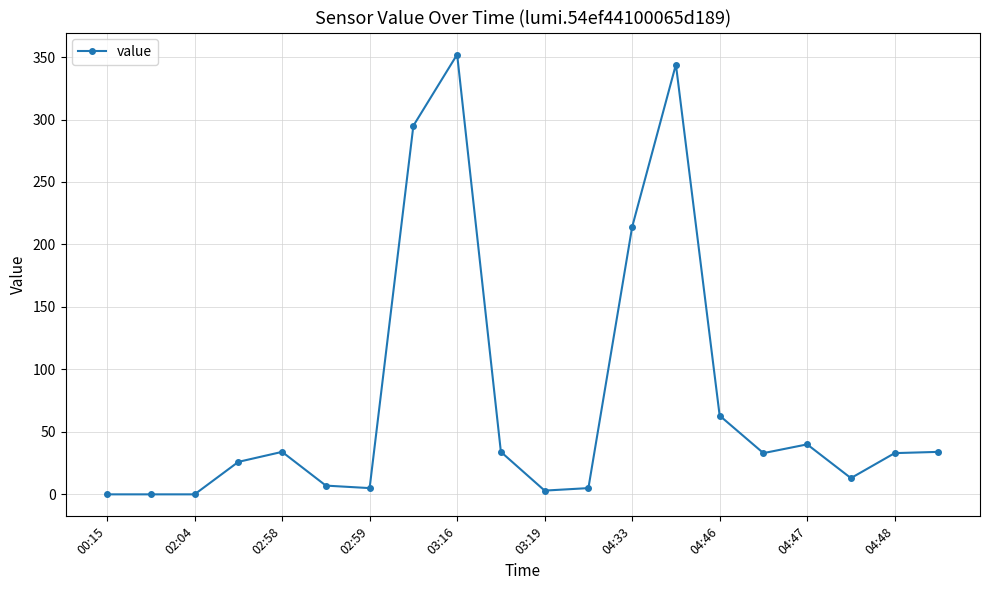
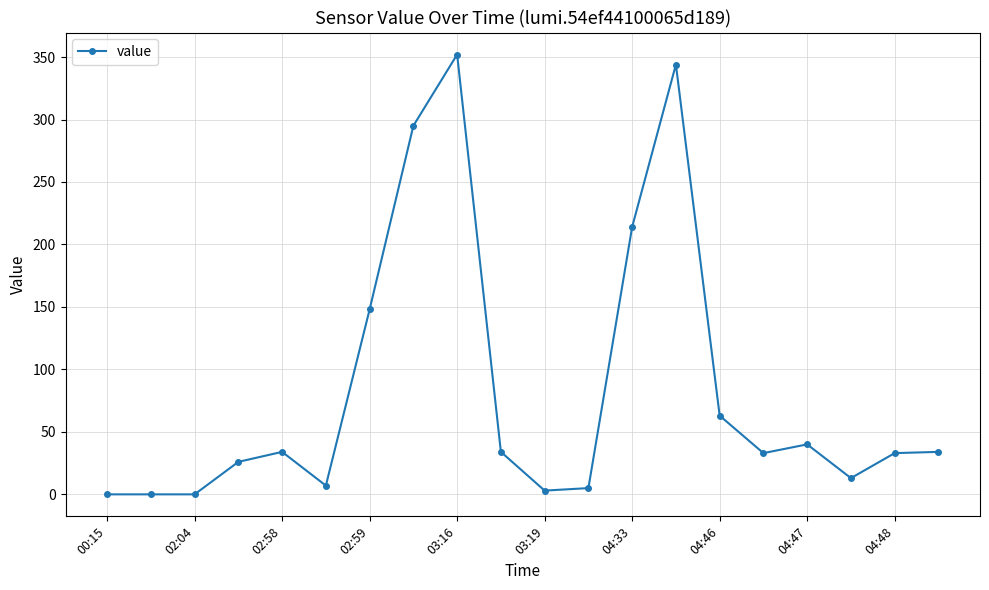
  {
    "00:15": 0,
    "02:04": 0,
-   "02:59": 5,
+   "02:59": 148,
    "04:33": 214
  }
